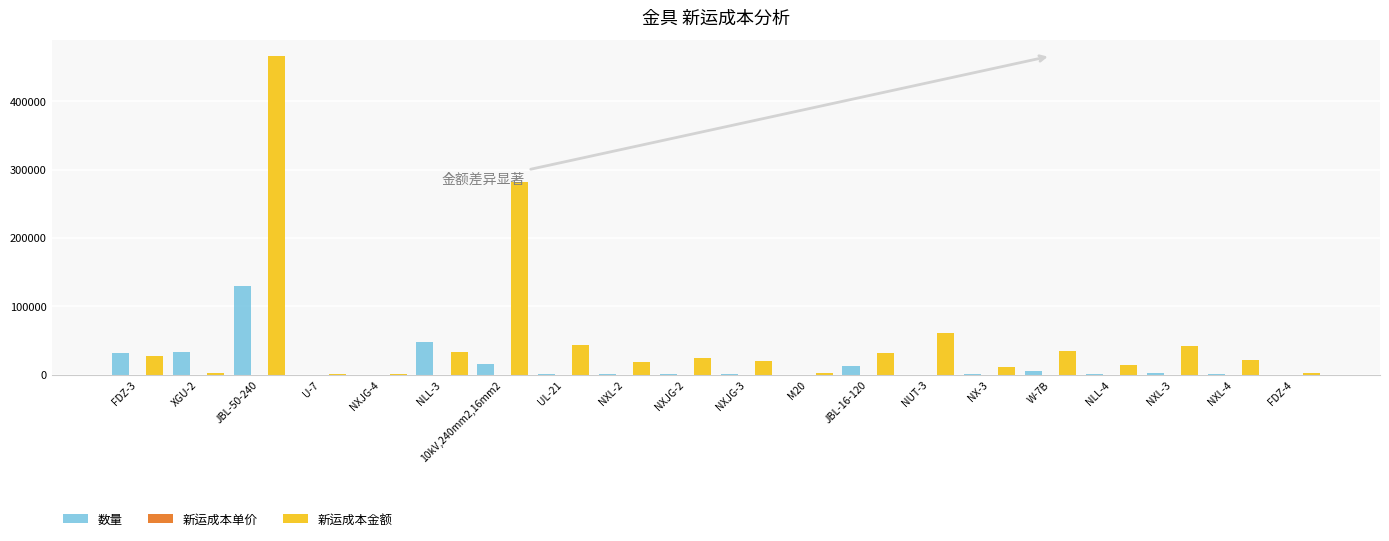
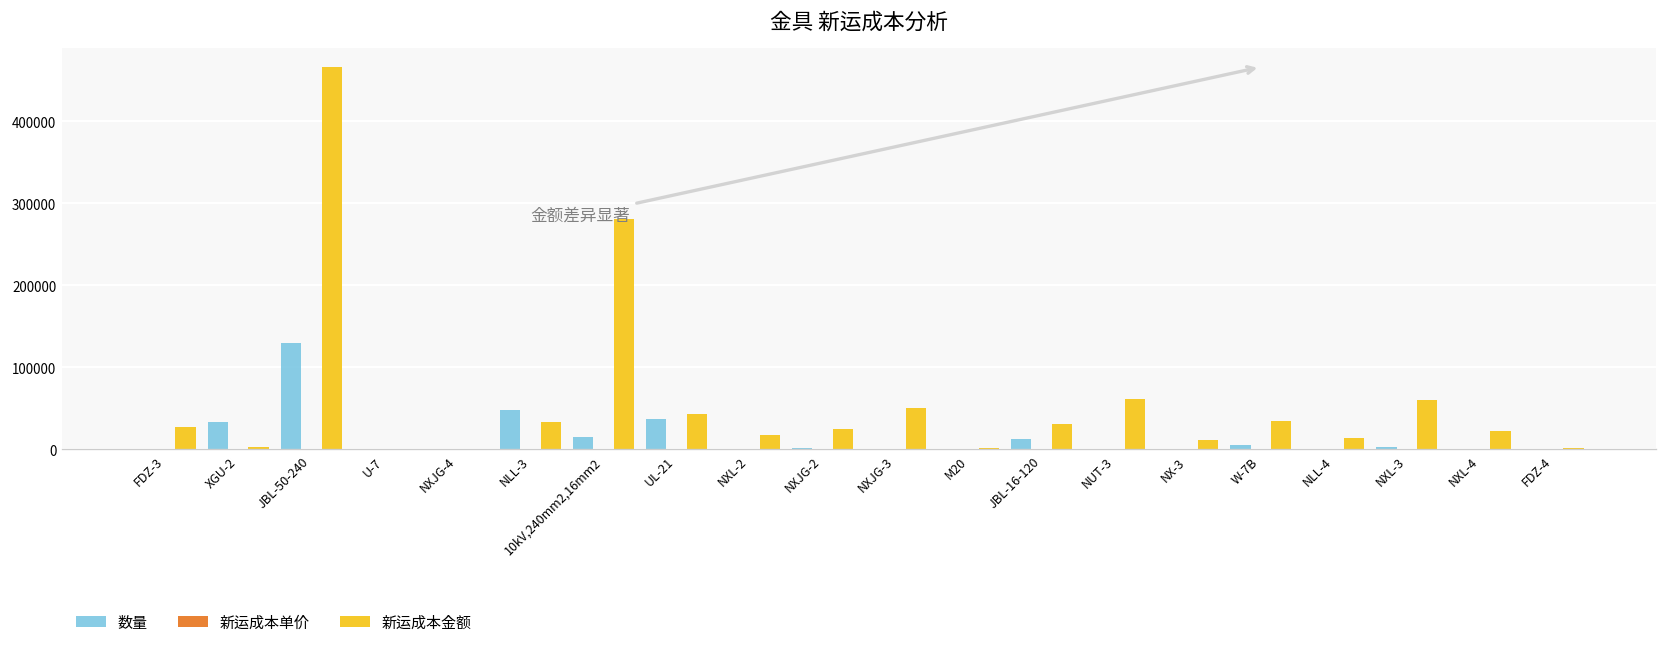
  {
    "数量": {
-     "FDZ-3": 30000,
+     "FDZ-3": 0,
      "XGU-2": 30000,
      "JBL-50-240": 130000,
      "NLL-3": 50000,
      "10kV,240mm2,16mm2": 20000,
-     "UL-21": 0,
+     "UL-21": 40000,
      "JBL-16-120": 10000,
      "W-7B": 10000
    },
    "新运成本金额": {
      "FDZ-3": 30000,
      "JBL-50-240": 470000,
      "NLL-3": 30000,
      "10kV,240mm2,16mm2": 280000,
      "UL-21": 40000,
      "NXL-2": 20000,
      "NXJG-2": 20000,
-     "NXJG-3": 20000,
+     "NXJG-3": 50000,
      "JBL-16-120": 30000,
      "NUT-3": 60000,
      "NX-3": 10000,
      "W-7B": 40000,
      "NLL-4": 10000,
-     "NXL-3": 40000,
+     "NXL-3": 60000,
      "NXL-4": 20000
    }
  }
